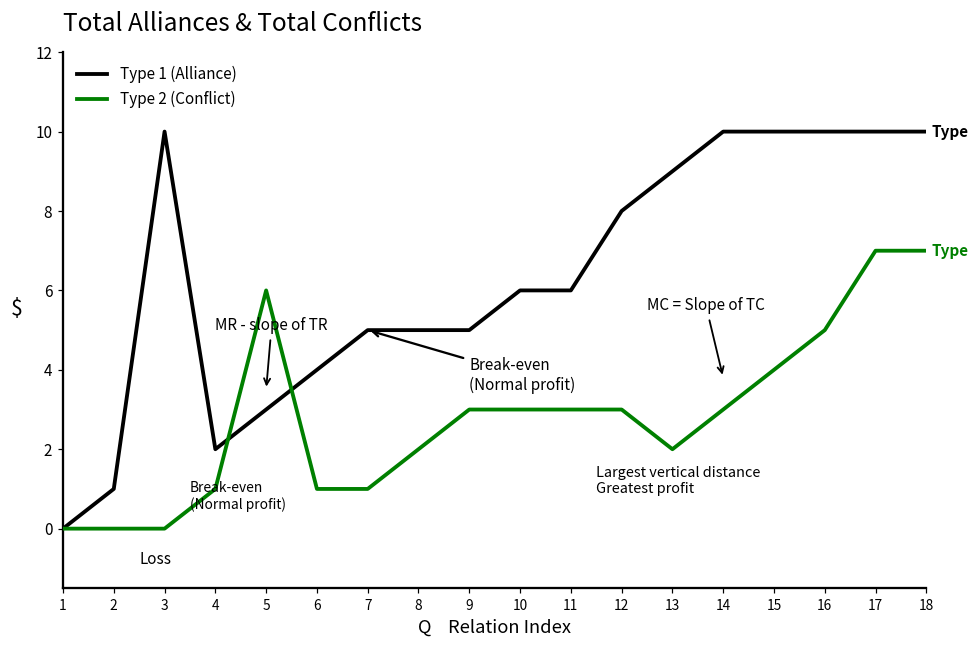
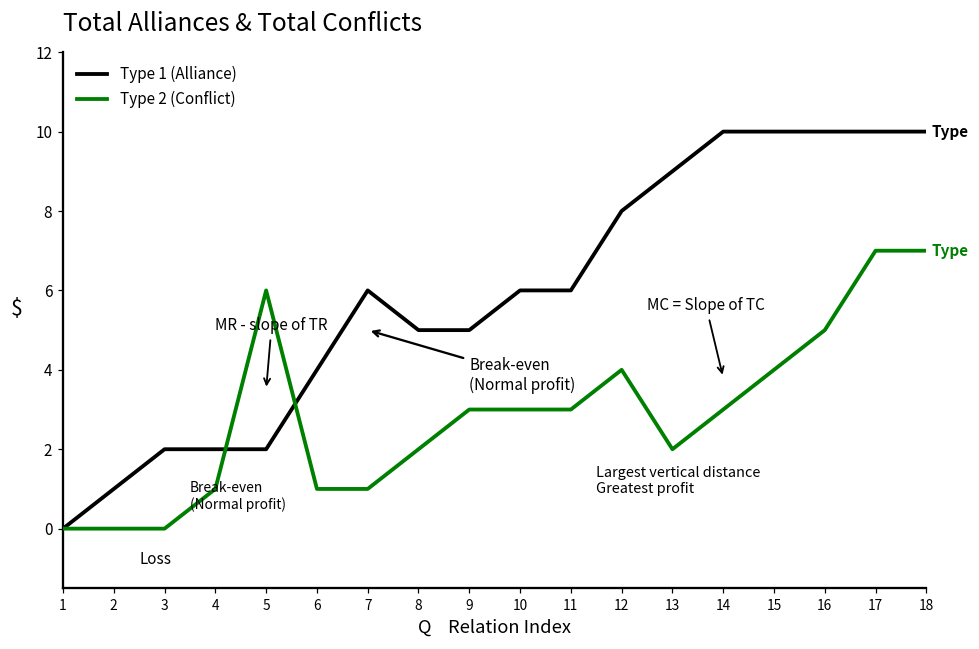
  {
    "Type 1 (Alliance)": {
      "2": 1,
-     "3": 10,
+     "3": 2,
      "4": 2,
-     "5": 3,
+     "5": 2,
      "6": 4,
-     "7": 5,
+     "7": 6,
      "8": 5,
      "9": 5,
      "10": 6,
      "11": 6,
      "12": 8,
      "13": 9,
      "14": 10,
      "15": 10,
      "16": 10,
      "17": 10,
      "18": 10
    },
    "Type 2 (Conflict)": {
      "2": 0,
      "3": 0,
      "4": 1,
      "5": 6,
      "6": 1,
      "7": 1,
      "8": 2,
      "9": 3,
      "10": 3,
      "11": 3,
-     "12": 3,
+     "12": 4,
      "13": 2,
      "14": 3,
      "15": 4,
      "16": 5,
      "17": 7,
      "18": 7
    }
  }
